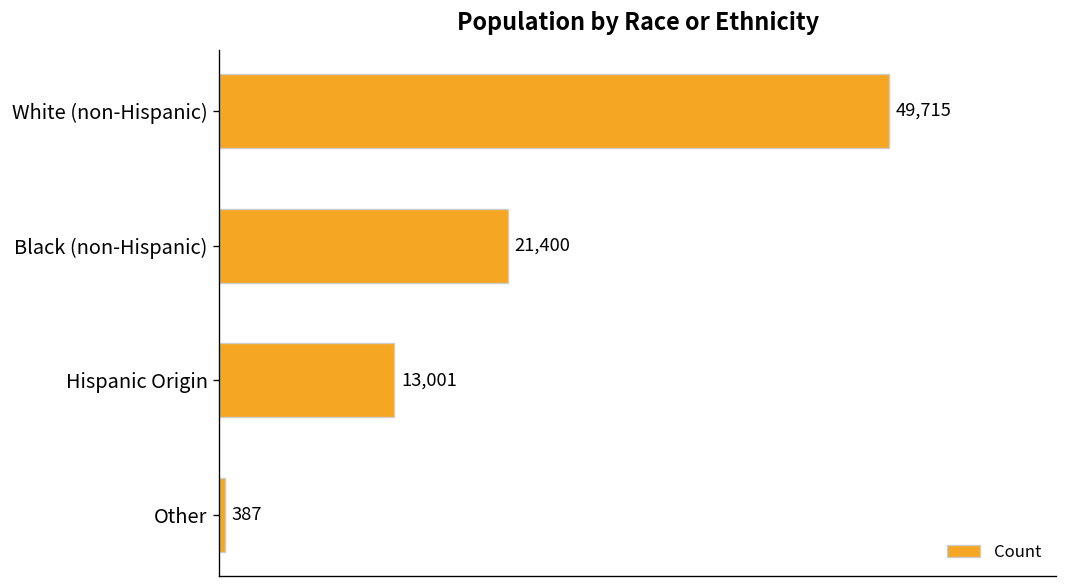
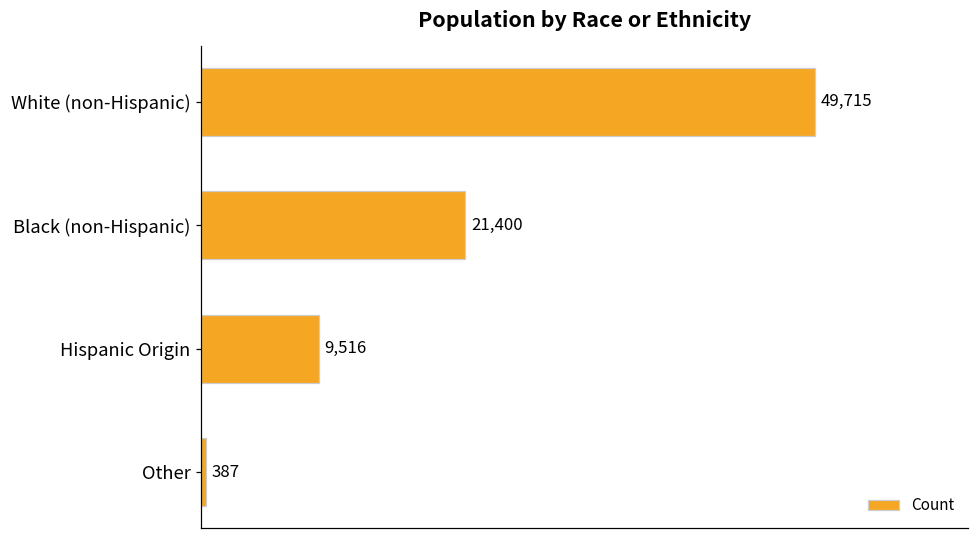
  {
    "White (non-Hispanic)": "49,715",
    "Black (non-Hispanic)": "21,400",
-   "Hispanic Origin": "13,001",
+   "Hispanic Origin": "9,516",
    "Other": "387"
  }
